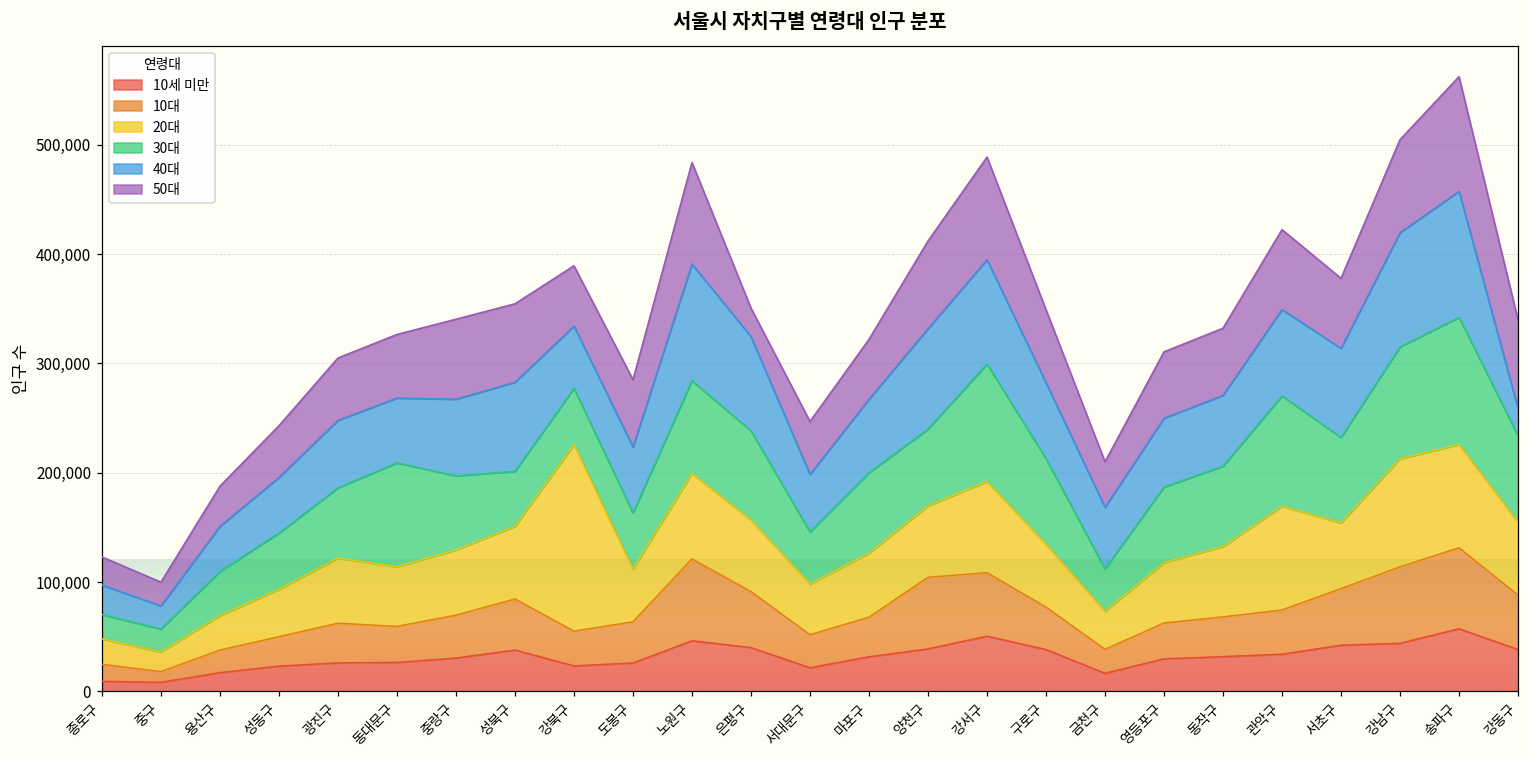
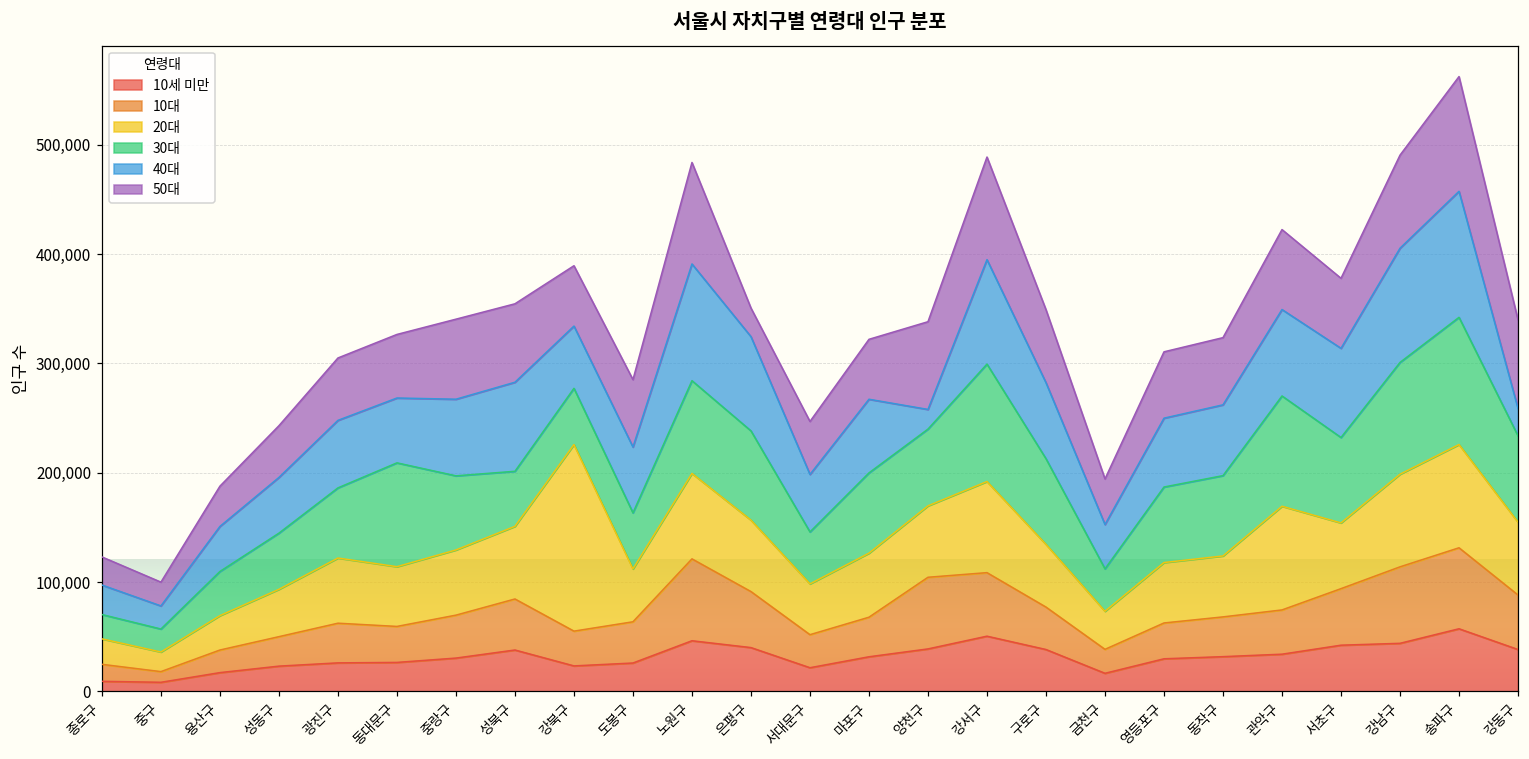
  {
    "20대": {
      "종로구": "20,000",
      "중구": "20,000",
      "용산구": "30,000",
      "성동구": "40,000",
      "광진구": "60,000",
      "동대문구": "50,000",
      "중랑구": "60,000",
      "성북구": "70,000",
      "강북구": "170,000",
      "도봉구": "50,000",
      "노원구": "80,000",
      "은평구": "70,000",
      "서대문구": "50,000",
      "마포구": "60,000",
      "양천구": "70,000",
      "강서구": "80,000",
      "구로구": "60,000",
      "금천구": "30,000",
      "영등포구": "60,000",
-     "동작구": "64,000",
+     "동작구": "56,000",
      "관악구": "90,000",
      "서초구": "60,000",
-     "강남구": "100,000",
+     "강남구": "80,000",
      "송파구": "90,000",
      "강동구": "70,000"
    },
    "30대": {
      "종로구": "20,000",
      "중구": "20,000",
      "용산구": "40,000",
      "성동구": "50,000",
      "광진구": "60,000",
      "동대문구": "90,000",
      "중랑구": "70,000",
      "성북구": "50,000",
      "강북구": "50,000",
      "도봉구": "50,000",
      "노원구": "80,000",
      "은평구": "80,000",
      "서대문구": "50,000",
      "마포구": "70,000",
      "양천구": "70,000",
      "강서구": "110,000",
      "구로구": "80,000",
      "금천구": "40,000",
      "영등포구": "70,000",
      "동작구": "70,000",
      "관악구": "100,000",
      "서초구": "80,000",
      "강남구": "100,000",
      "송파구": "120,000",
      "강동구": "80,000"
    },
    "40대": {
      "종로구": "30,000",
      "중구": "20,000",
      "용산구": "40,000",
      "성동구": "50,000",
      "광진구": "60,000",
      "동대문구": "60,000",
      "중랑구": "70,000",
      "성북구": "80,000",
      "강북구": "60,000",
      "도봉구": "60,000",
      "노원구": "110,000",
      "은평구": "90,000",
      "서대문구": "50,000",
      "마포구": "70,000",
-     "양천구": "90,000",
+     "양천구": "20,000",
      "강서구": "100,000",
      "구로구": "70,000",
-     "금천구": "60,000",
+     "금천구": "40,000",
      "영등포구": "60,000",
      "동작구": "60,000",
      "관악구": "80,000",
      "서초구": "80,000",
      "강남구": "100,000",
      "송파구": "120,000",
      "강동구": "20,000"
    },
    "50대": {
      "종로구": "30,000",
      "중구": "20,000",
      "용산구": "40,000",
      "성동구": "50,000",
      "광진구": "60,000",
      "동대문구": "60,000",
      "중랑구": "70,000",
      "성북구": "70,000",
      "강북구": "60,000",
      "도봉구": "60,000",
      "노원구": "90,000",
      "은평구": "30,000",
      "서대문구": "50,000",
      "마포구": "50,000",
      "양천구": "80,000",
      "강서구": "90,000",
      "구로구": "70,000",
      "금천구": "40,000",
      "영등포구": "60,000",
      "동작구": "60,000",
      "관악구": "70,000",
      "서초구": "60,000",
      "강남구": "90,000",
      "송파구": "100,000",
      "강동구": "80,000"
    }
  }
